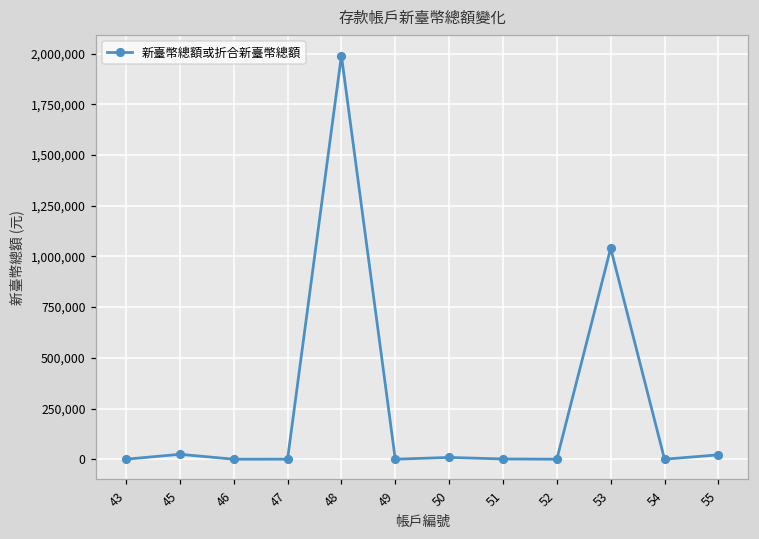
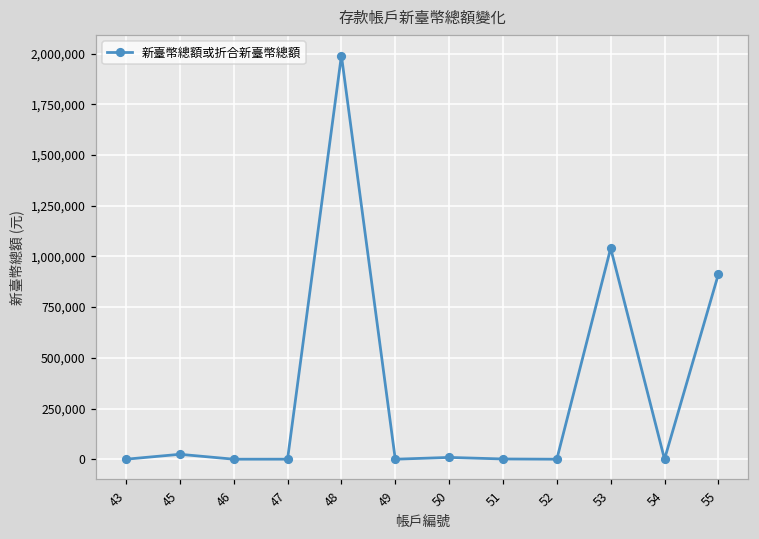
  {
    "43": "0",
    "45": "20,000",
    "46": "0",
    "47": "0",
    "48": "1,990,000",
    "49": "0",
    "50": "10,000",
    "51": "0",
    "52": "0",
    "53": "1,040,000",
    "54": "0",
-   "55": "20,000"
+   "55": "910,000"
  }
